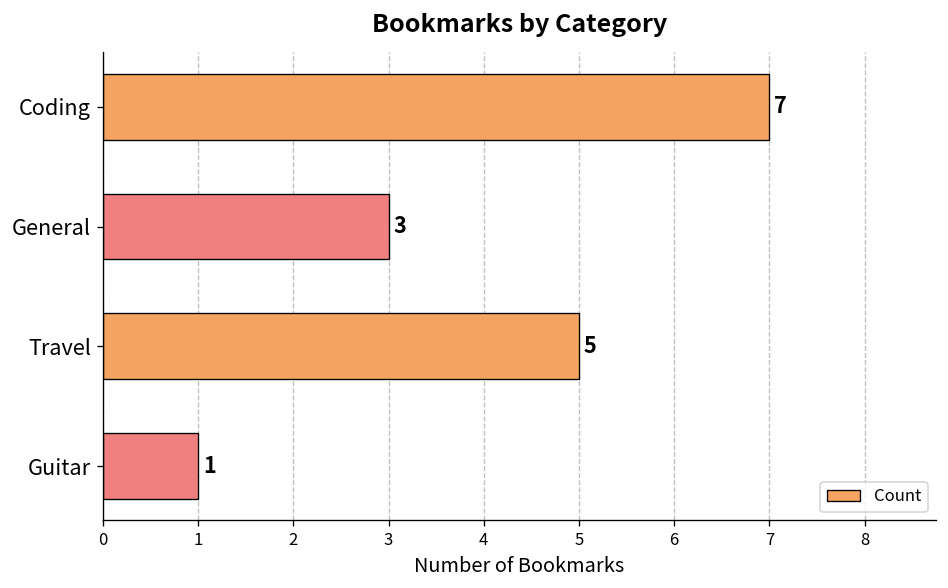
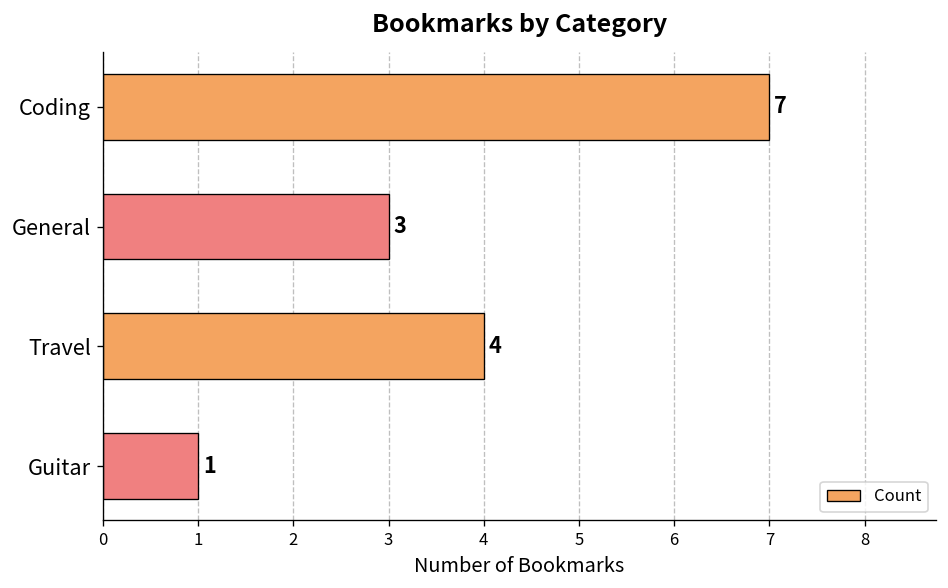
  {
    "Coding": 7,
    "General": 3,
-   "Travel": 5,
+   "Travel": 4,
    "Guitar": 1
  }
